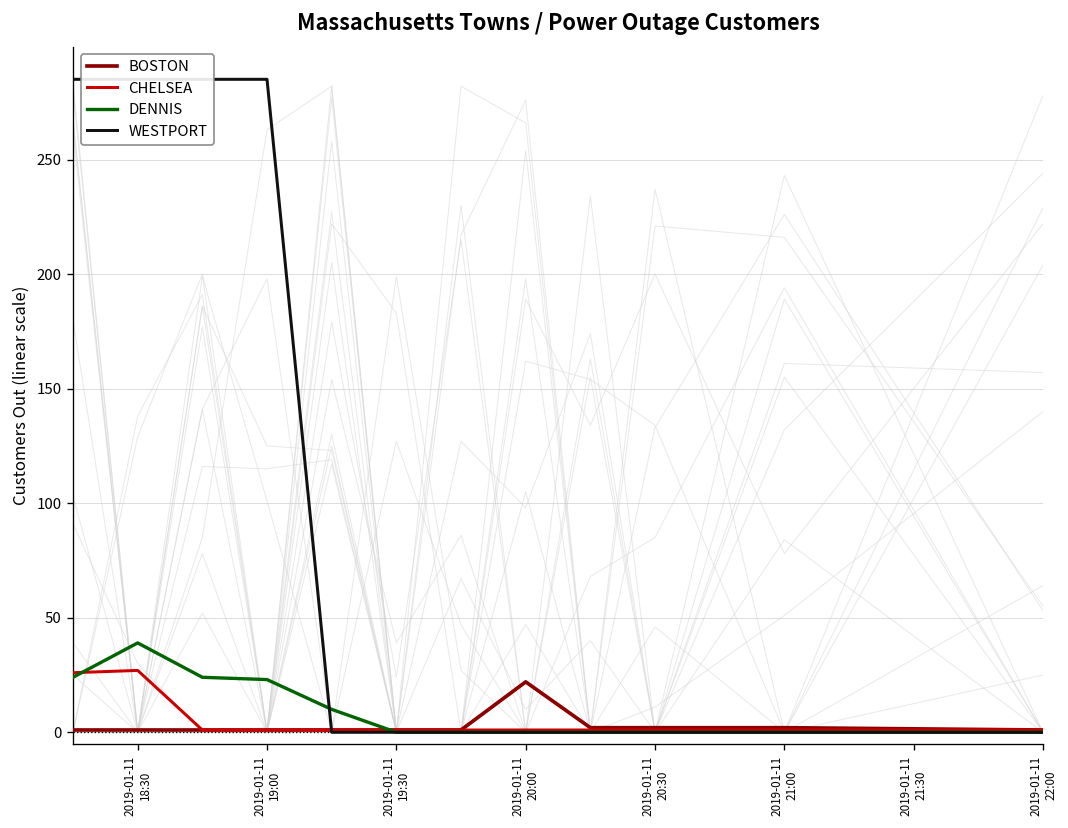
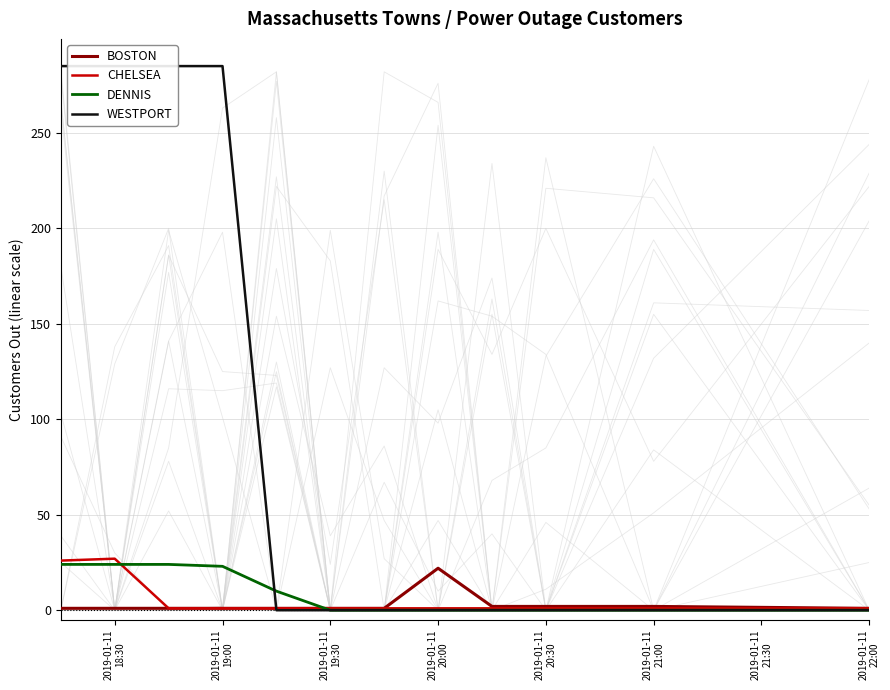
  {
    "BOSTON": {
      "2019-01-11 20:00": 22
    },
    "CHELSEA": {
      "2019-01-11 18:30": 27
    },
    "DENNIS": {
-     "2019-01-11 18:30": 39,
+     "2019-01-11 18:30": 24,
      "2019-01-11 19:00": 23
    },
    "WESTPORT": {
      "2019-01-11 19:00": 285
    }
  }
